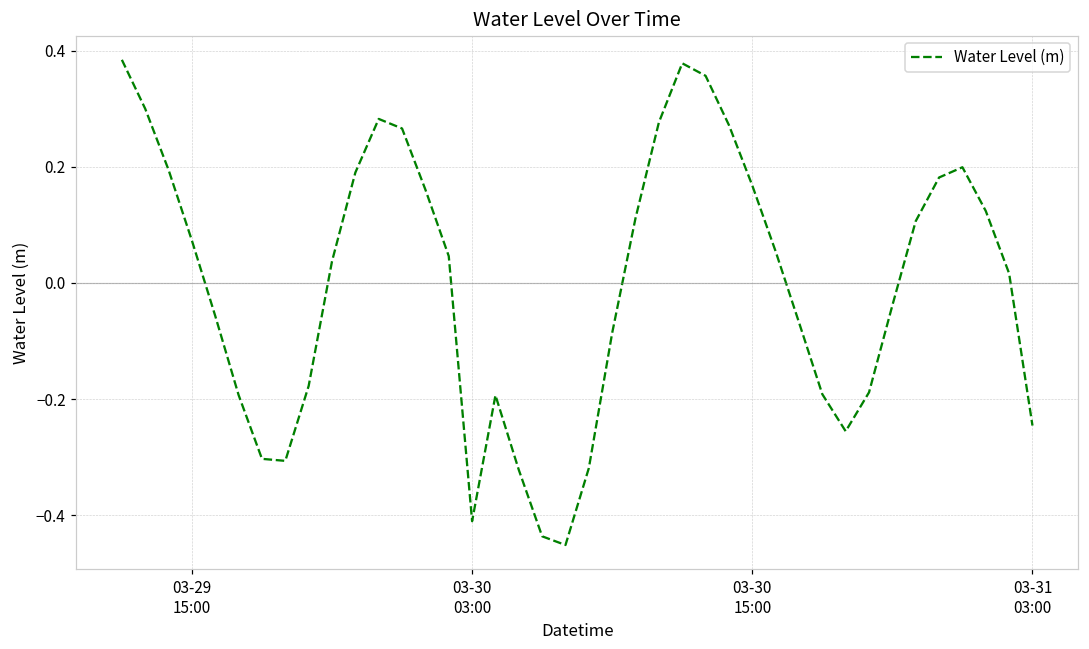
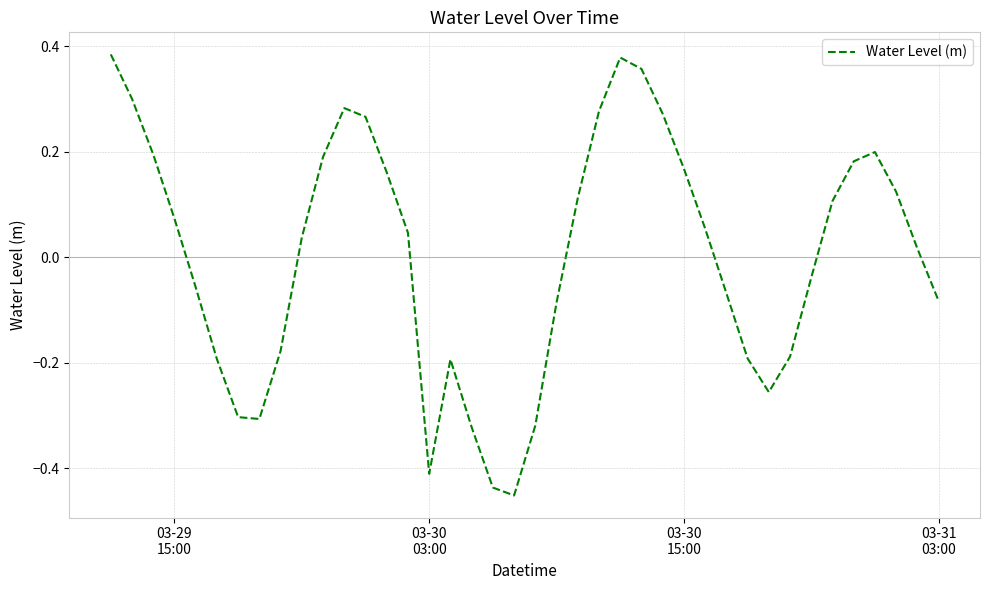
  {
    "03-29 15:00": 0.07,
    "03-30 03:00": -0.41,
    "03-30 15:00": 0.17,
-   "03-31 03:00": -0.25
+   "03-31 03:00": -0.08
  }
